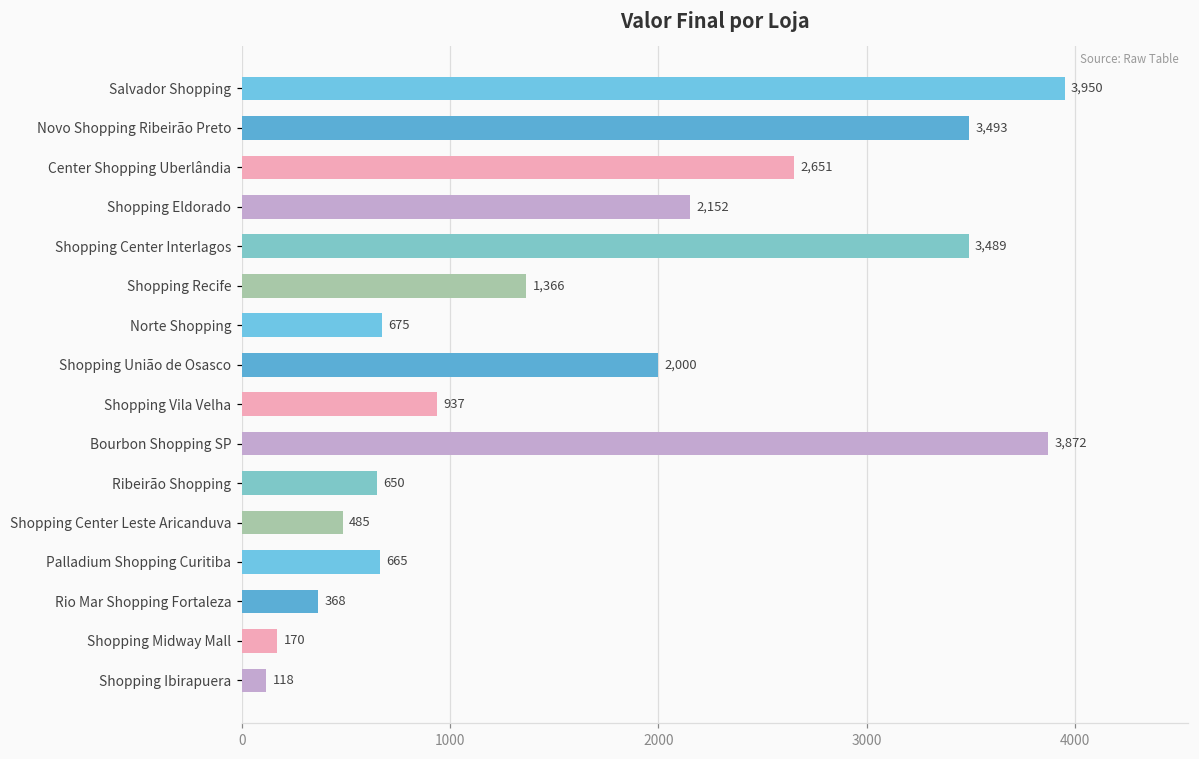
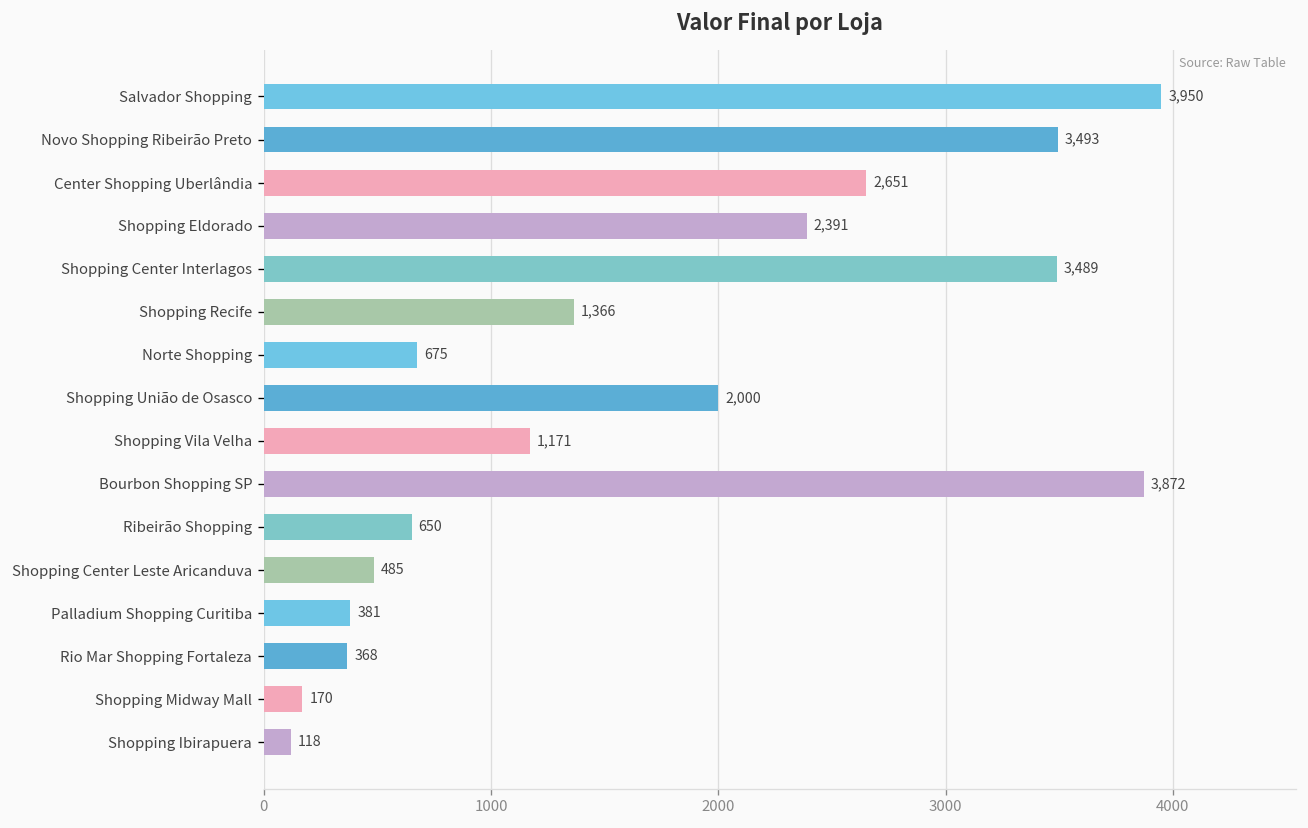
  {
    "Salvador Shopping": "3,950",
    "Novo Shopping Ribeirão Preto": "3,493",
    "Center Shopping Uberlândia": "2,651",
-   "Shopping Eldorado": "2,152",
+   "Shopping Eldorado": "2,391",
    "Shopping Center Interlagos": "3,489",
    "Shopping Recife": "1,366",
    "Norte Shopping": "675",
    "Shopping União de Osasco": "2,000",
-   "Shopping Vila Velha": "937",
+   "Shopping Vila Velha": "1,171",
    "Bourbon Shopping SP": "3,872",
    "Ribeirão Shopping": "650",
    "Shopping Center Leste Aricanduva": "485",
-   "Palladium Shopping Curitiba": "665",
+   "Palladium Shopping Curitiba": "381",
    "Rio Mar Shopping Fortaleza": "368",
    "Shopping Midway Mall": "170",
    "Shopping Ibirapuera": "118"
  }
